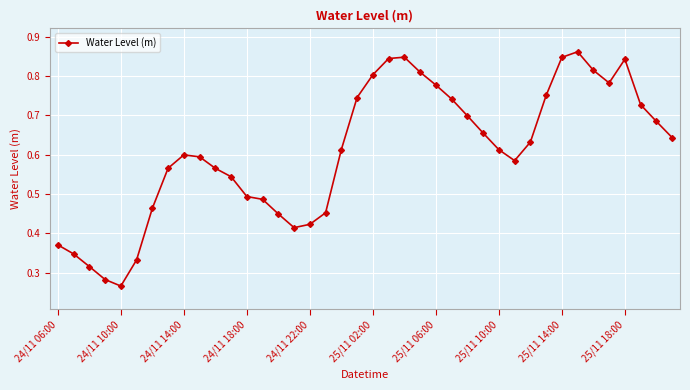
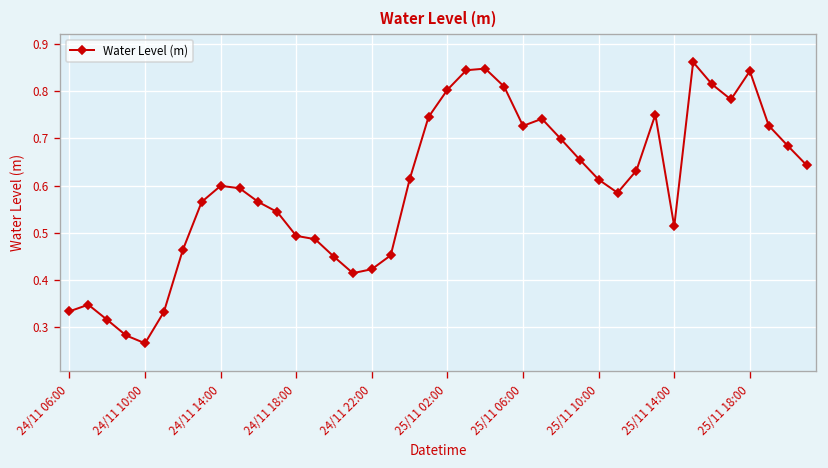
  {
-   "24/11 06:00": 0.37,
+   "24/11 06:00": 0.33,
    "24/11 10:00": 0.27,
    "24/11 14:00": 0.60,
    "24/11 18:00": 0.49,
    "24/11 22:00": 0.42,
    "25/11 02:00": 0.80,
-   "25/11 06:00": 0.78,
+   "25/11 06:00": 0.73,
    "25/11 10:00": 0.61,
-   "25/11 14:00": 0.85,
+   "25/11 14:00": 0.51,
    "25/11 18:00": 0.84
  }
